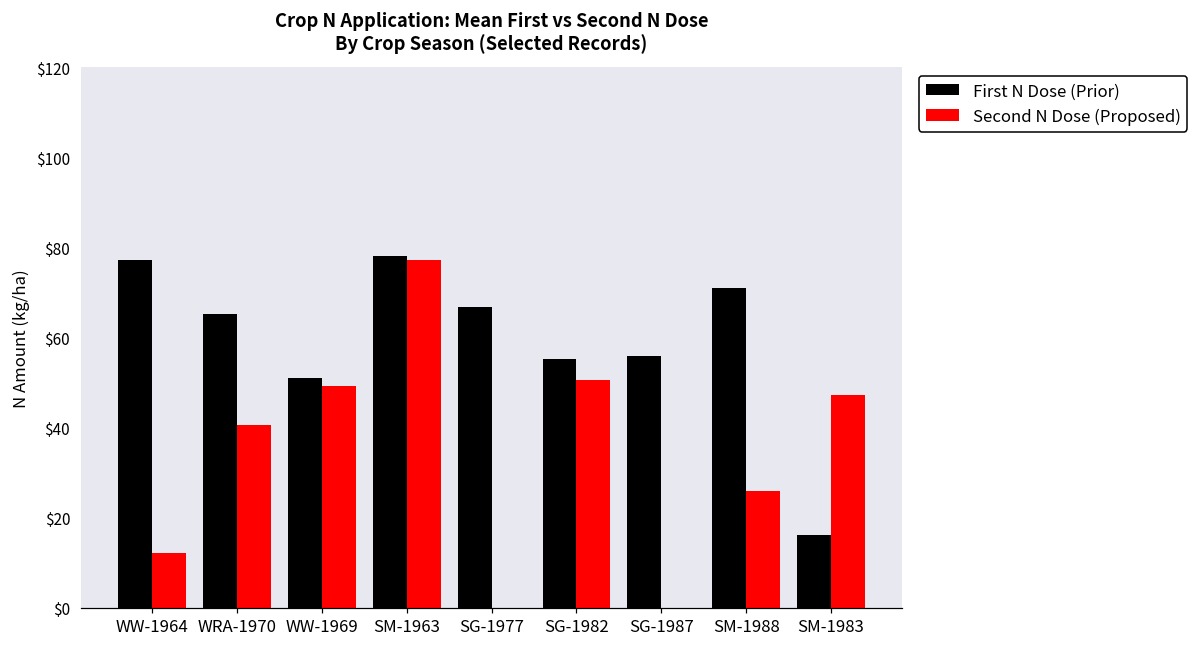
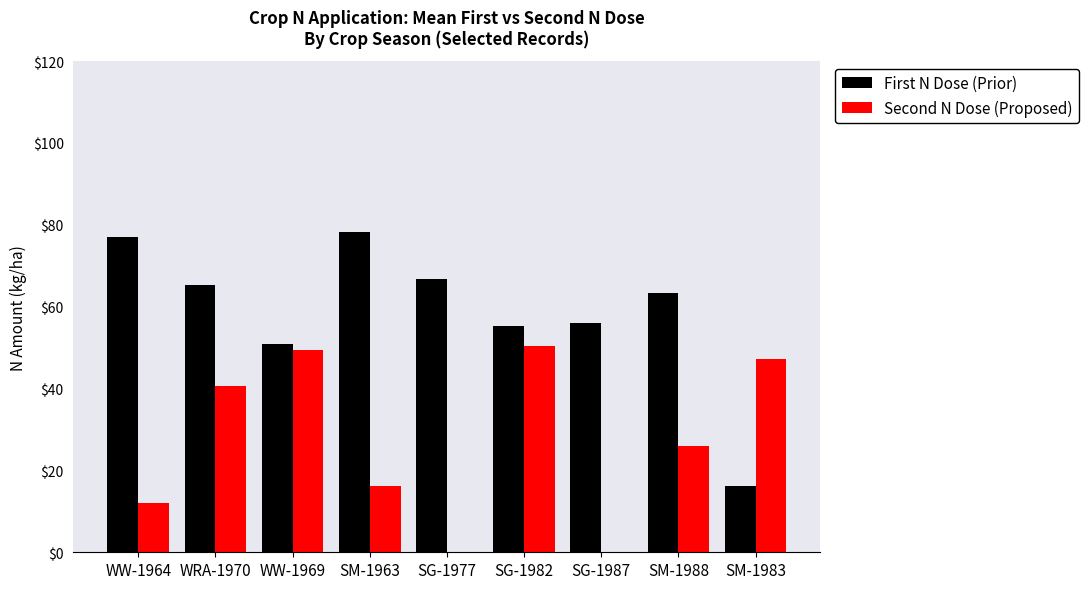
  {
    "First N Dose (Prior)": {
      "WW-1964": "$77",
      "WRA-1970": "$65",
      "WW-1969": "$51",
      "SM-1963": "$78",
      "SG-1977": "$67",
      "SG-1982": "$55",
      "SG-1987": "$56",
-     "SM-1988": "$71",
+     "SM-1988": "$63",
      "SM-1983": "$16"
    },
    "Second N Dose (Proposed)": {
      "WW-1964": "$12",
      "WRA-1970": "$41",
      "WW-1969": "$49",
-     "SM-1963": "$77",
+     "SM-1963": "$16",
      "SG-1977": "$0",
      "SG-1982": "$51",
      "SG-1987": "$0",
      "SM-1988": "$26",
      "SM-1983": "$47"
    }
  }
